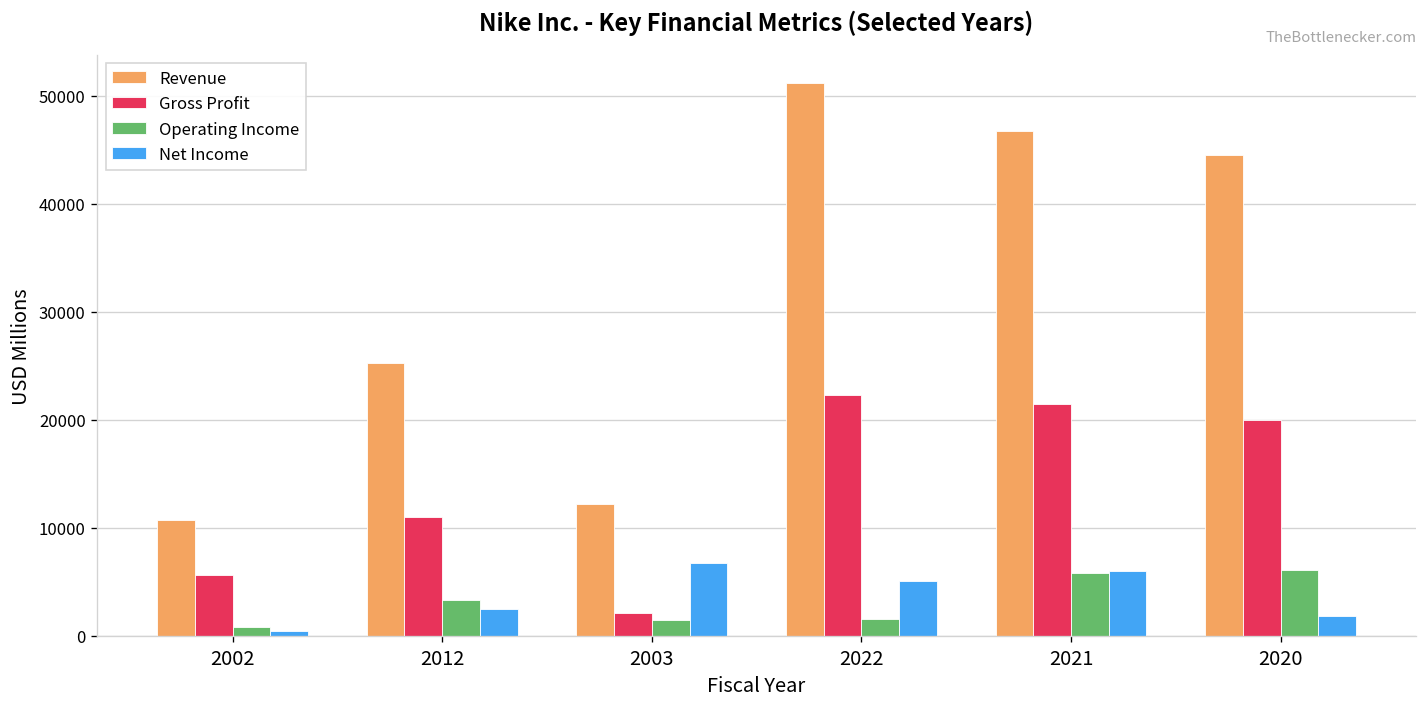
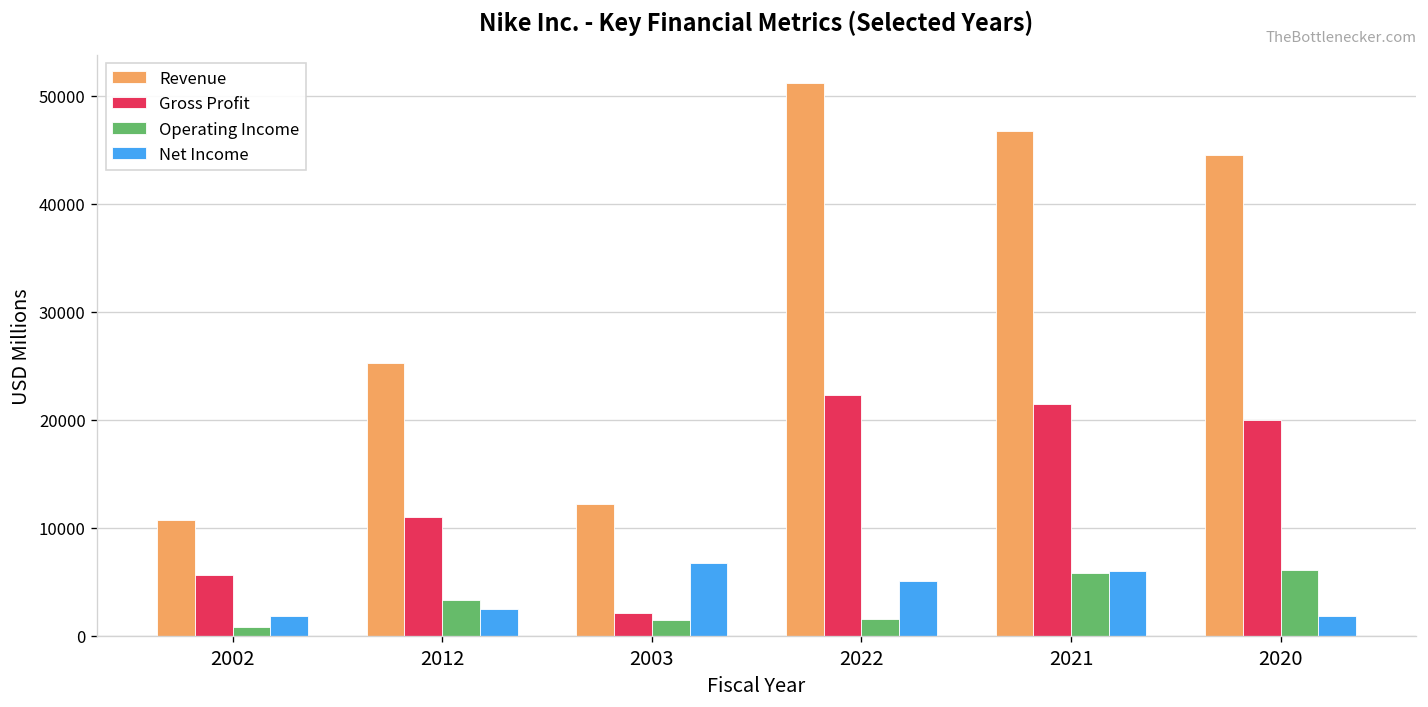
  {
    "Revenue": {
      "2002": 11000,
      "2012": 25000,
      "2003": 12000,
      "2022": 51000,
      "2021": 47000,
      "2020": 45000
    },
    "Gross Profit": {
      "2002": 6000,
      "2012": 11000,
      "2003": 2000,
      "2022": 22000,
      "2021": 21000,
      "2020": 20000
    },
    "Operating Income": {
      "2002": 1000,
      "2012": 3000,
      "2003": 1000,
      "2022": 2000,
      "2021": 6000,
      "2020": 6000
    },
    "Net Income": {
-     "2002": 0,
+     "2002": 2000,
      "2012": 2000,
      "2003": 7000,
      "2022": 5000,
      "2021": 6000,
      "2020": 2000
    }
  }
